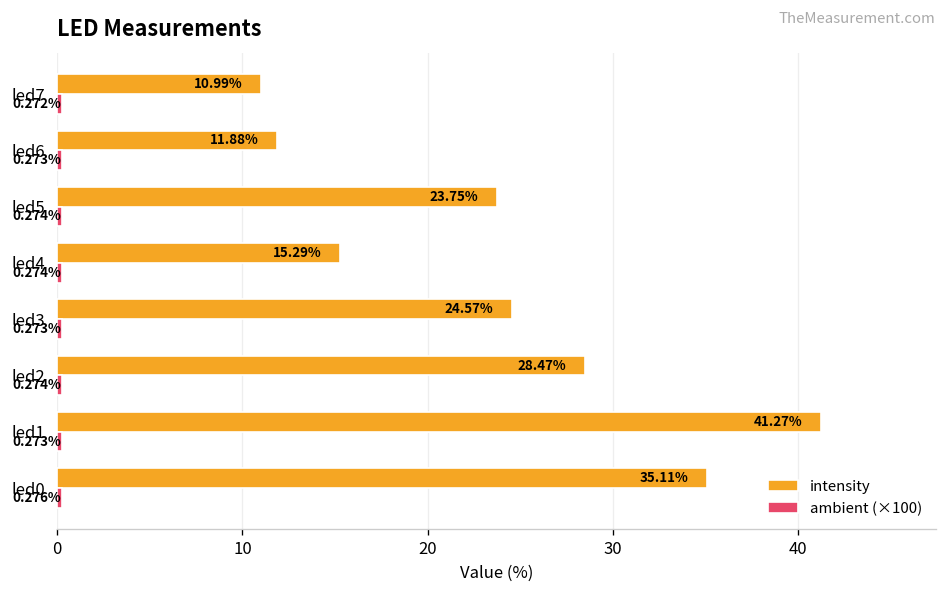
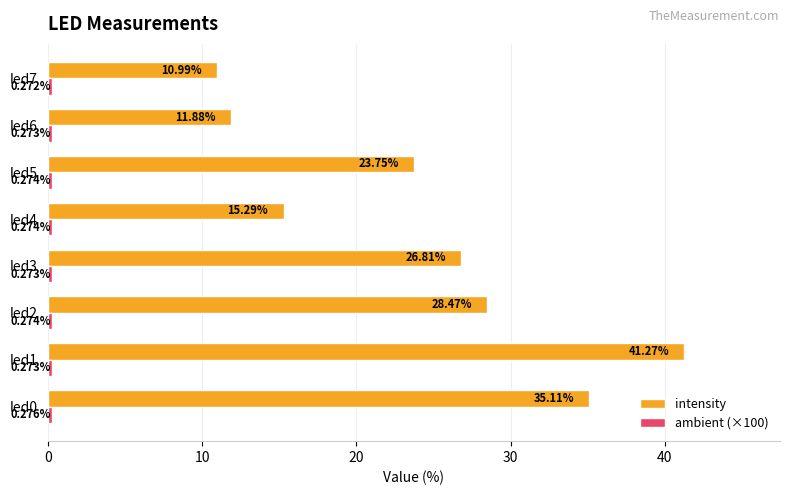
  {
    "intensity": {
      "led7": "10.99%",
      "led6": "11.88%",
      "led5": "23.75%",
      "led4": "15.29%",
-     "led3": "24.57%",
+     "led3": "26.81%",
      "led2": "28.47%",
      "led1": "41.27%",
      "led0": "35.11%"
    },
    "ambient (×100)": {
      "led7": "0.272%",
      "led6": "0.273%",
      "led5": "0.274%",
      "led4": "0.274%",
      "led3": "0.273%",
      "led2": "0.274%",
      "led1": "0.273%",
      "led0": "0.276%"
    }
  }
